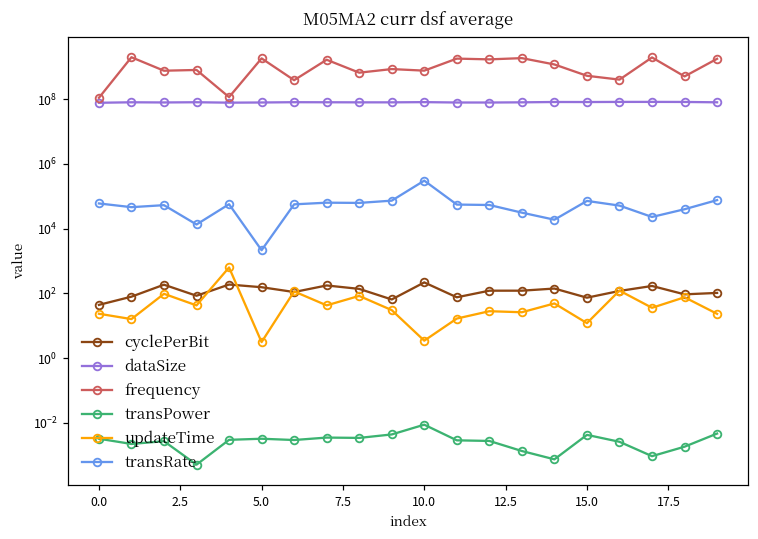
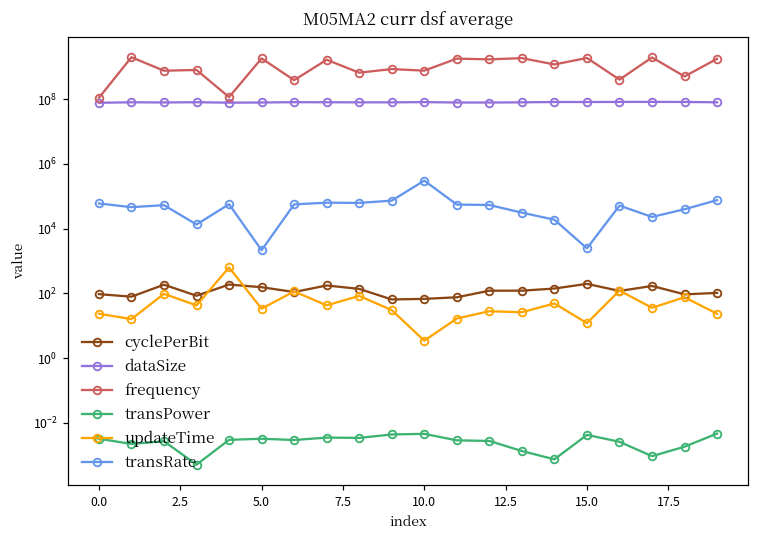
  {
    "cyclePerBit": {
-     "0.0": 40,
+     "0.0": 90,
      "5.0": 200,
-     "10.0": 200,
-     "15.0": 70
+     "10.0": 70,
+     "15.0": 200
    },
    "dataSize": {
      "0.0": 80000000,
      "5.0": 80000000,
      "10.0": 80000000,
      "15.0": 80000000
    },
    "frequency": {
      "0.0": 110000000,
      "5.0": 2000000000,
      "10.0": 800000000,
-     "15.0": 500000000
+     "15.0": 2000000000
    },
    "transPower": {
      "0.0": 0.003,
      "5.0": 0.003,
-     "10.0": 0.009,
+     "10.0": 0.005,
      "15.0": 0.004
    },
    "updateTime": {
      "0.0": 20,
-     "5.0": 3,
+     "5.0": 30,
      "10.0": 3,
      "15.0": 12
    },
    "transRate": {
      "0.0": 60000,
      "5.0": 2000,
      "10.0": 300000,
-     "15.0": 70000
+     "15.0": 2000
    }
  }
